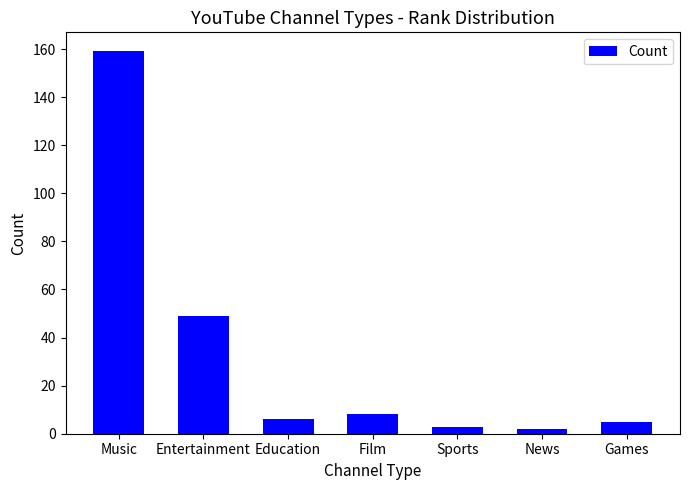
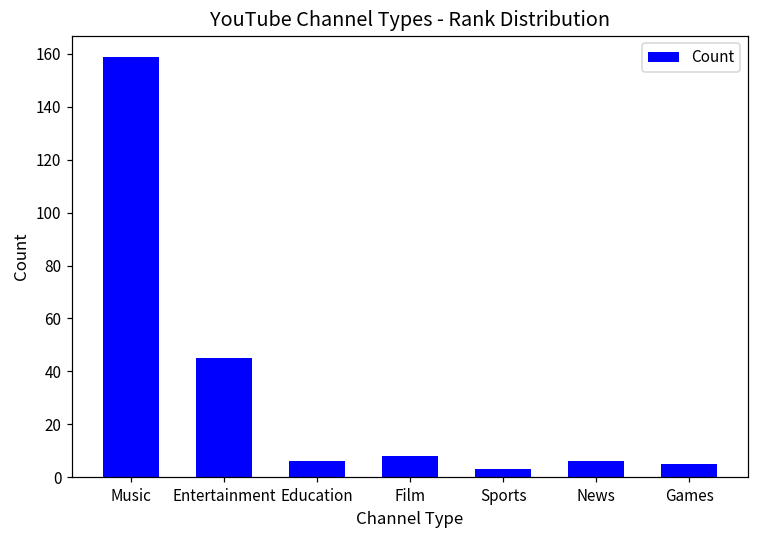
  {
    "Music": 159,
-   "Entertainment": 49,
+   "Entertainment": 45,
    "Education": 6,
    "Film": 8,
    "Sports": 3,
-   "News": 2,
+   "News": 6,
    "Games": 5
  }
